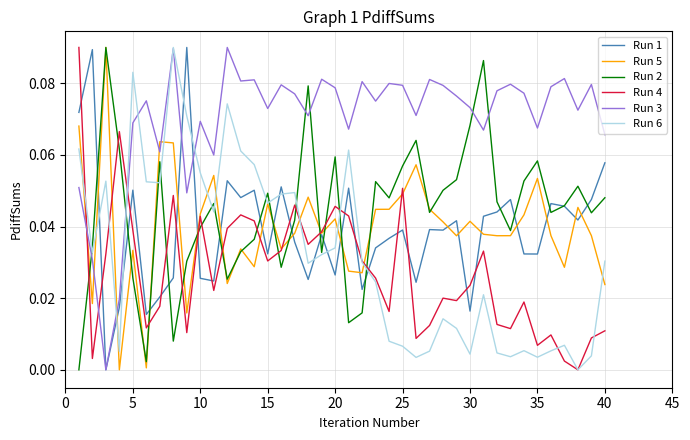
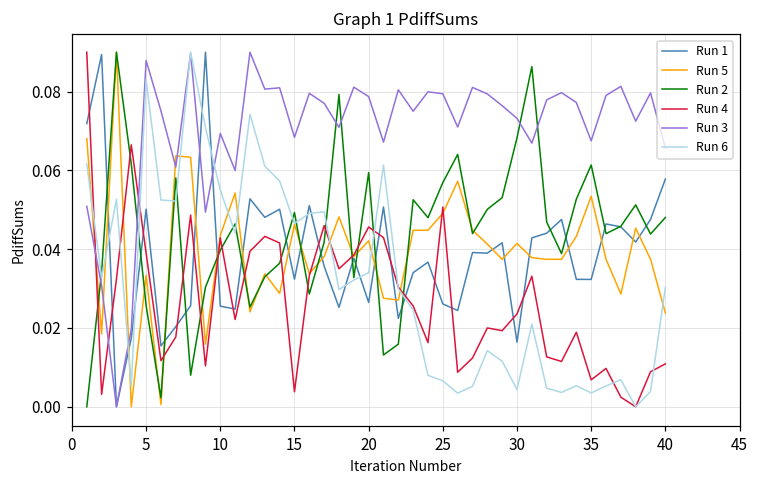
  {
    "Run 1": {
      "5": 0.050,
      "10": 0.026,
      "15": 0.032,
      "20": 0.026,
-     "25": 0.039,
+     "25": 0.026,
      "30": 0.016,
      "35": 0.032,
      "40": 0.058
    },
    "Run 5": {
      "5": 0.033,
      "20": 0.042,
      "25": 0.049,
      "30": 0.041,
      "35": 0.053,
      "40": 0.024
    },
    "Run 2": {
      "5": 0.026,
      "10": 0.040,
      "15": 0.049,
      "20": 0.059,
      "25": 0.057,
      "30": 0.068,
-     "35": 0.058,
+     "35": 0.061,
      "40": 0.048
    },
    "Run 4": {
      "5": 0.039,
-     "15": 0.030,
+     "15": 0.004,
      "20": 0.046,
      "25": 0.051,
      "30": 0.024,
      "35": 0.007,
      "40": 0.011
    },
    "Run 3": {
-     "5": 0.069,
+     "5": 0.088,
      "10": 0.069,
-     "15": 0.073,
+     "15": 0.068,
      "20": 0.079,
      "25": 0.079,
      "30": 0.073,
      "35": 0.068,
      "40": 0.066
    },
    "Run 6": {
      "5": 0.083,
      "10": 0.055,
      "20": 0.034,
      "25": 0.007,
      "30": 0.004,
      "35": 0.004,
      "40": 0.030
    }
  }
